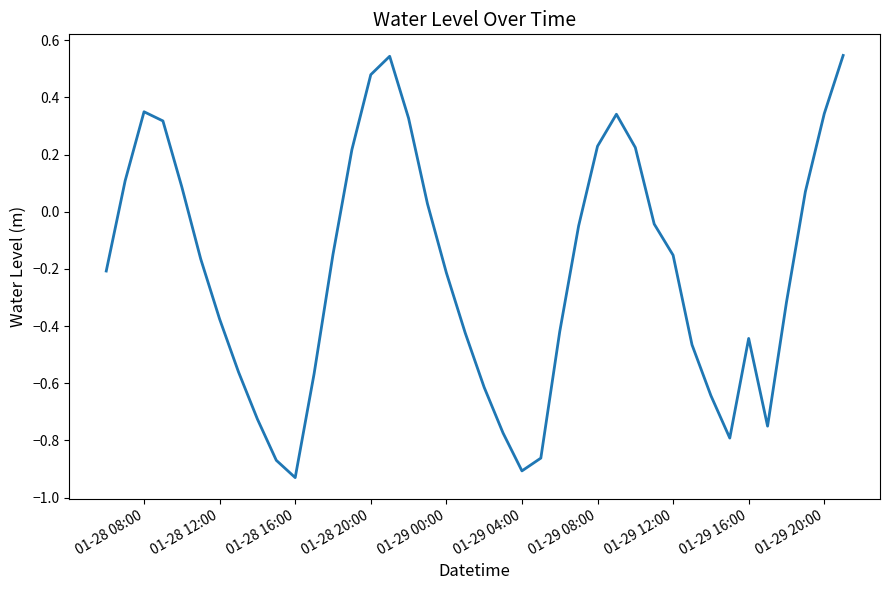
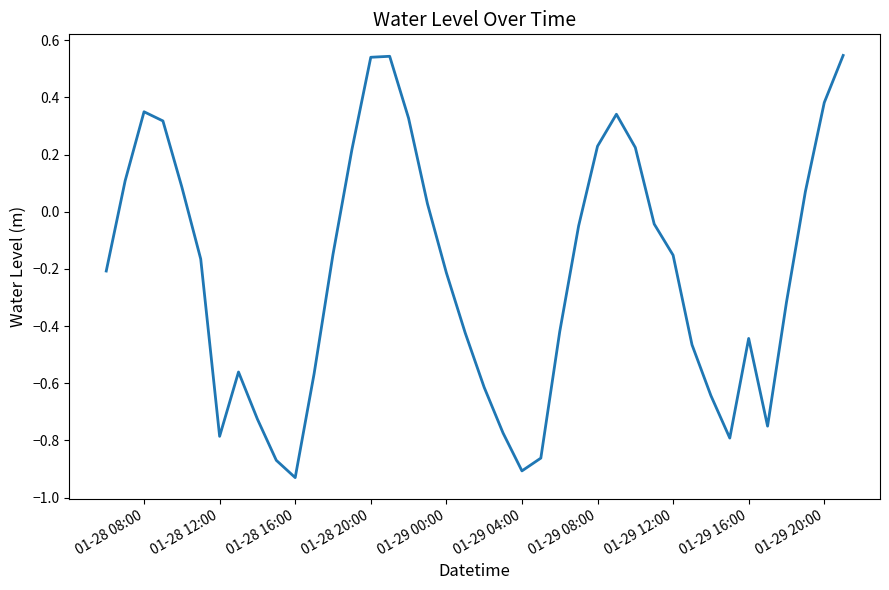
  {
    "01-28 08:00": 0.35,
-   "01-28 12:00": -0.38,
+   "01-28 12:00": -0.79,
    "01-28 16:00": -0.93,
-   "01-28 20:00": 0.48,
+   "01-28 20:00": 0.54,
    "01-29 00:00": -0.21,
    "01-29 04:00": -0.91,
    "01-29 08:00": 0.23,
    "01-29 12:00": -0.15,
    "01-29 16:00": -0.44,
-   "01-29 20:00": 0.34
+   "01-29 20:00": 0.38
  }
